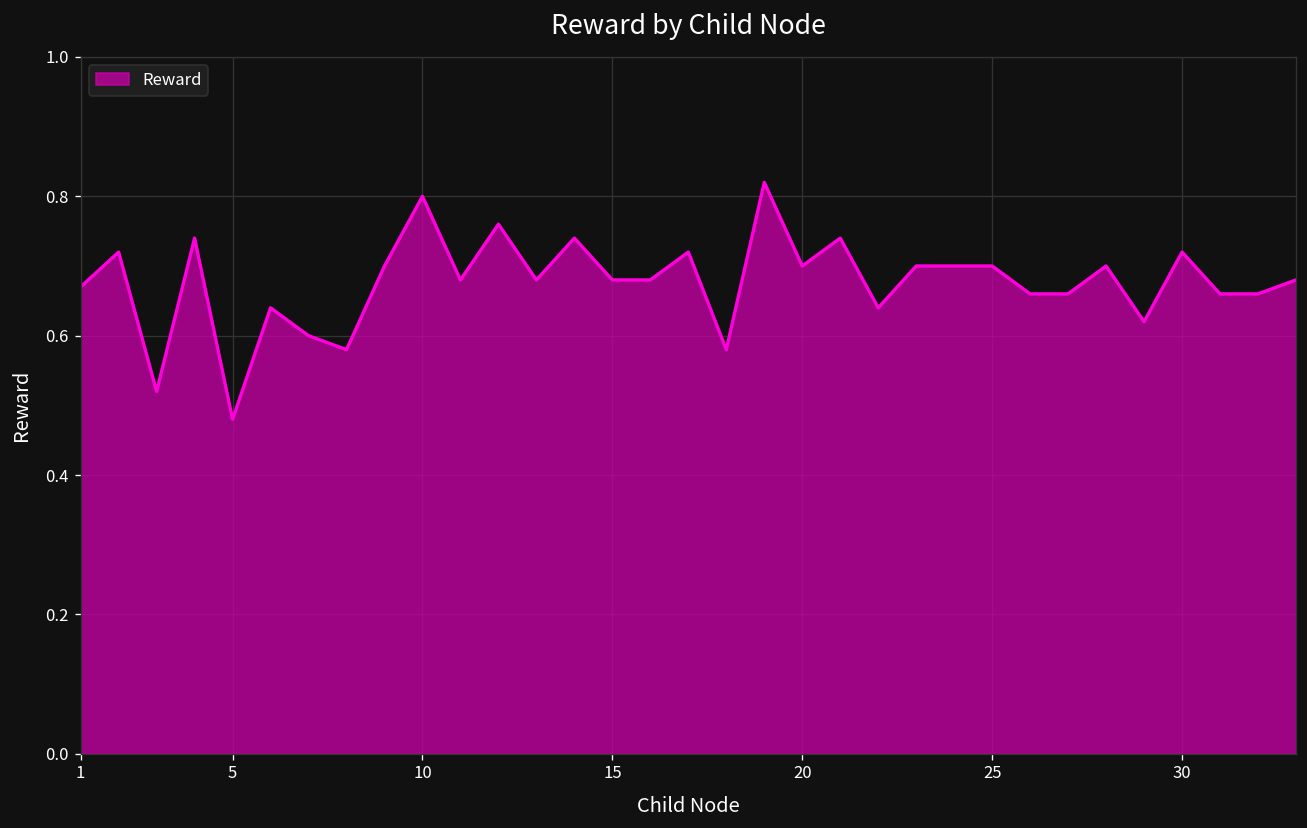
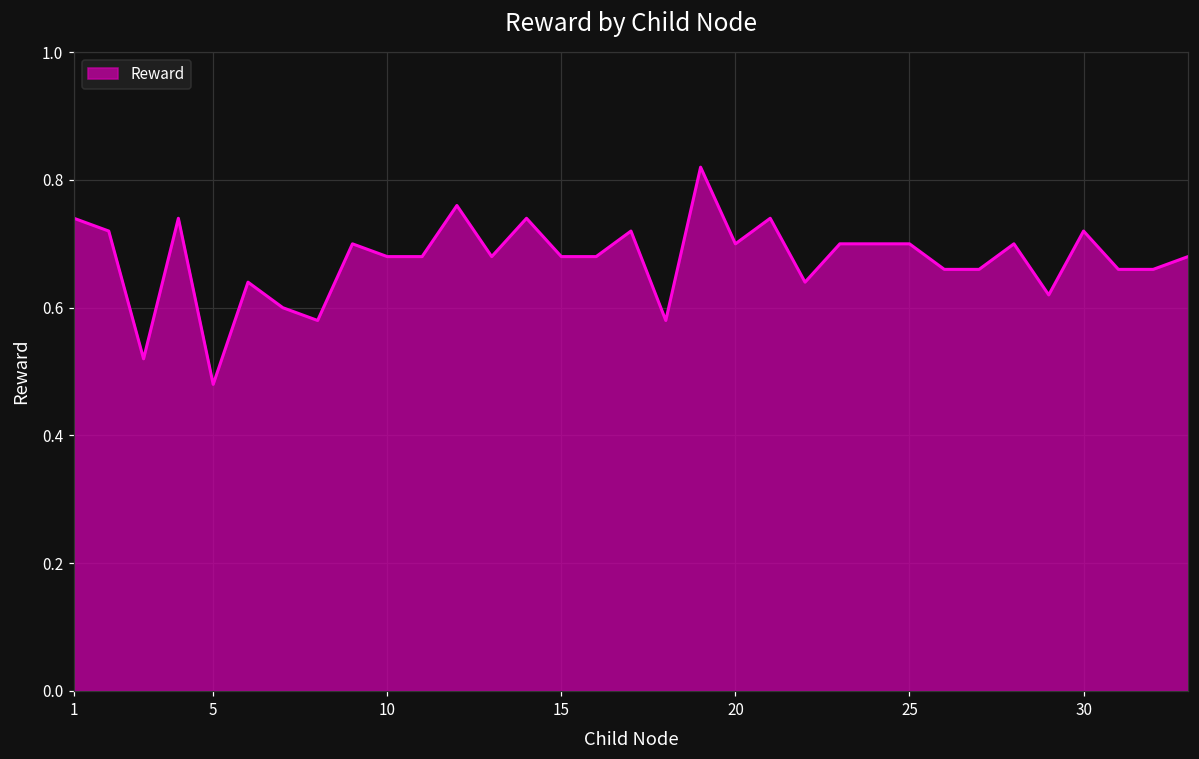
  {
-   "1": 0.67,
+   "1": 0.74,
    "5": 0.48,
-   "10": 0.80,
+   "10": 0.68,
    "15": 0.68,
    "20": 0.70,
    "25": 0.70,
    "30": 0.72
  }
